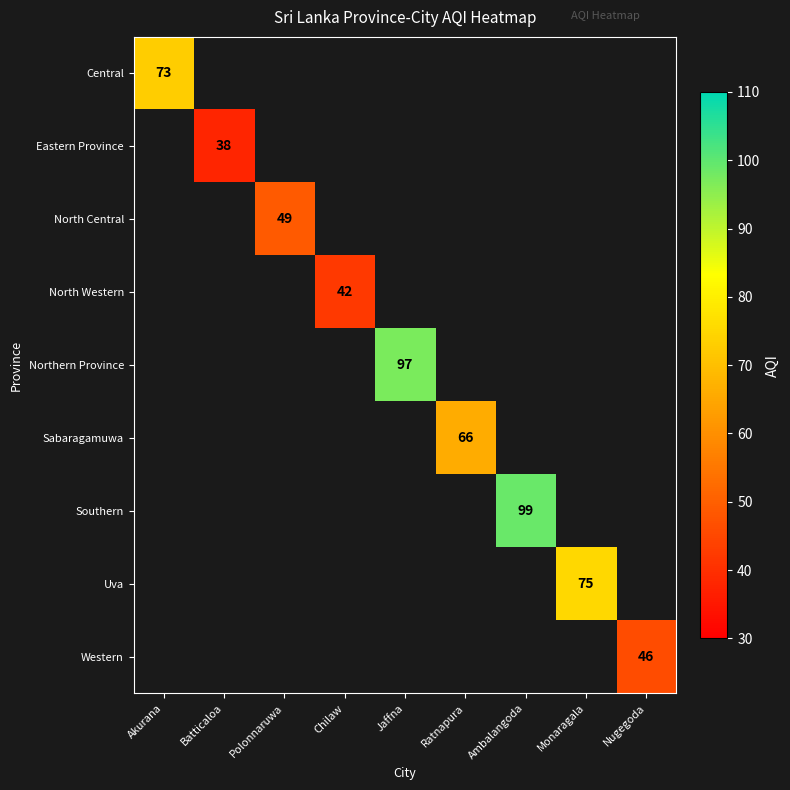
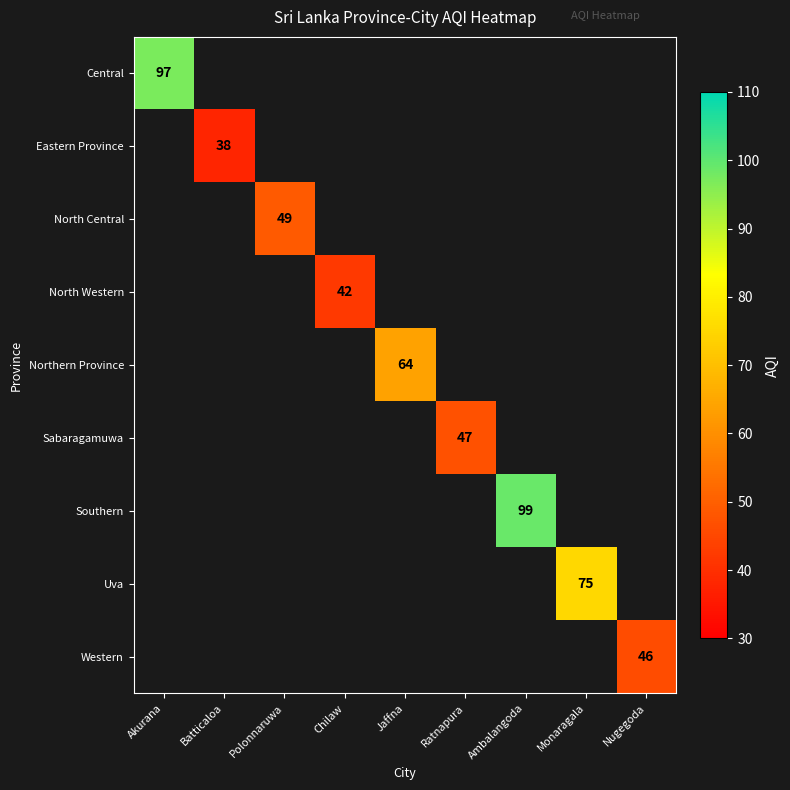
  {
    "Central": {
-     "Akurana": 73
+     "Akurana": 97
    },
    "Eastern Province": {
      "Batticaloa": 38
    },
    "North Central": {
      "Polonnaruwa": 49
    },
    "North Western": {
      "Chilaw": 42
    },
    "Northern Province": {
-     "Jaffna": 97
+     "Jaffna": 64
    },
    "Sabaragamuwa": {
-     "Ratnapura": 66
+     "Ratnapura": 47
    },
    "Southern": {
      "Ambalangoda": 99
    },
    "Uva": {
      "Monaragala": 75
    },
    "Western": {
      "Nugegoda": 46
    }
  }
